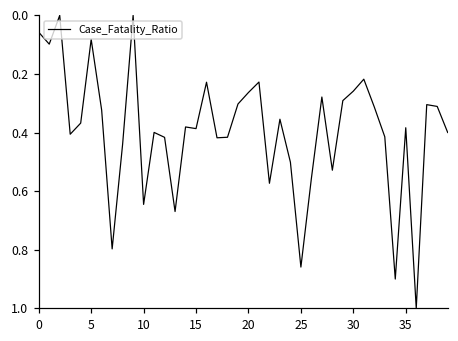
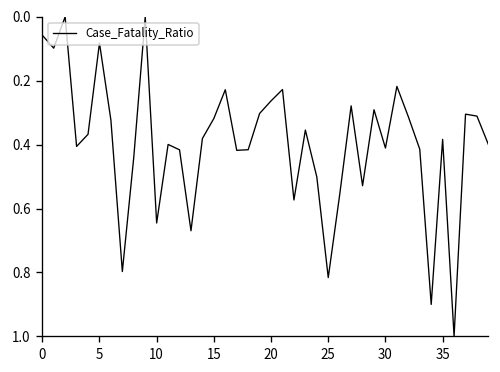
  {
    "0": 0.06,
    "10": 0.65,
-   "15": 0.39,
+   "15": 0.32,
    "20": 0.26,
-   "25": 0.86,
-   "30": 0.26,
+   "25": 0.82,
+   "30": 0.41,
    "35": 0.38
  }
